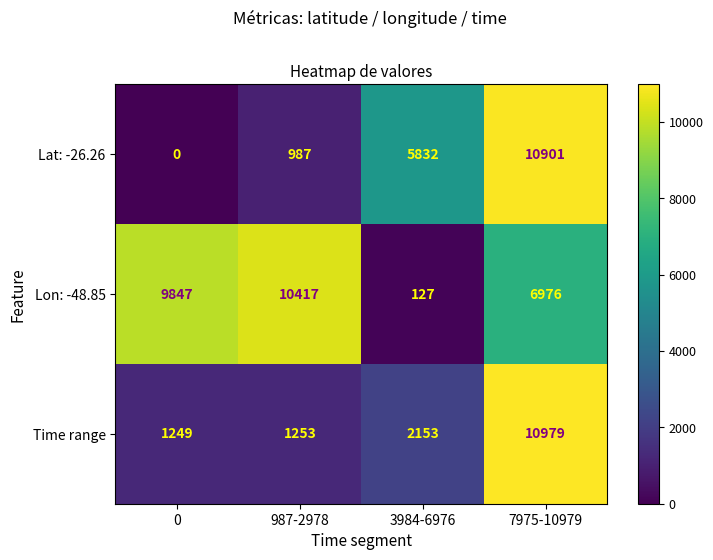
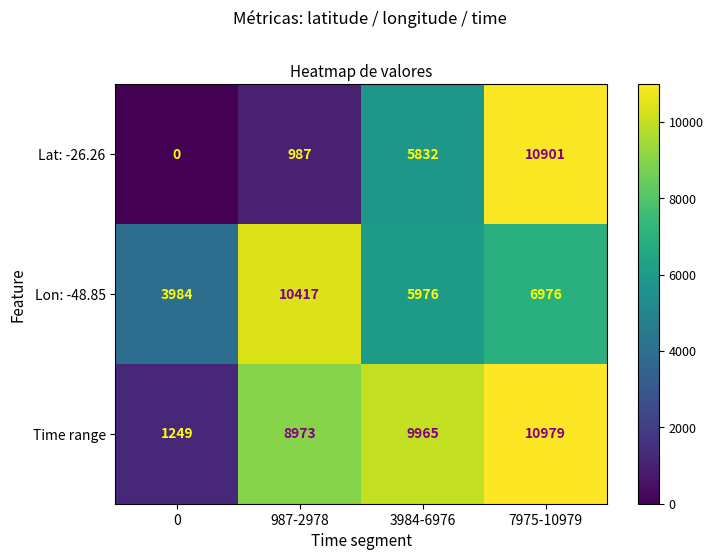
  {
    "Lat: -26.26": {
      "0": 0,
      "987-2978": 987,
      "3984-6976": 5832,
      "7975-10979": 10901
    },
    "Lon: -48.85": {
-     "0": 9847,
+     "0": 3984,
      "987-2978": 10417,
-     "3984-6976": 127,
+     "3984-6976": 5976,
      "7975-10979": 6976
    },
    "Time range": {
      "0": 1249,
-     "987-2978": 1253,
-     "3984-6976": 2153,
+     "987-2978": 8973,
+     "3984-6976": 9965,
      "7975-10979": 10979
    }
  }
